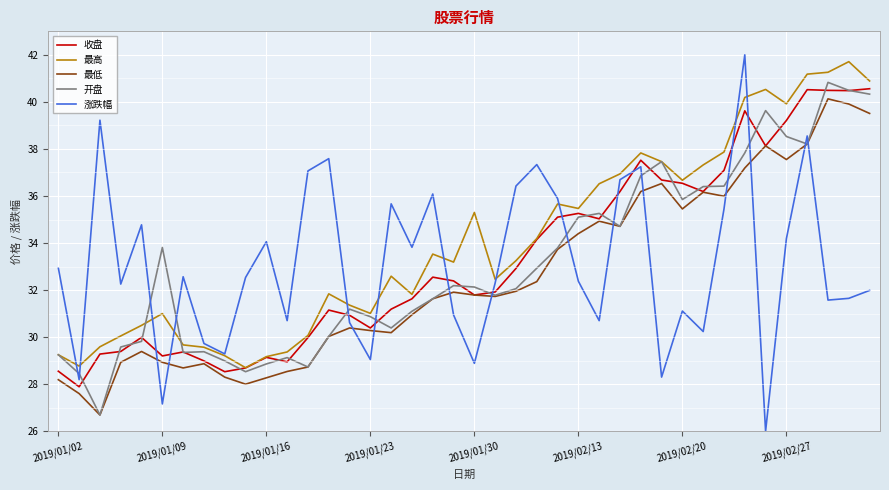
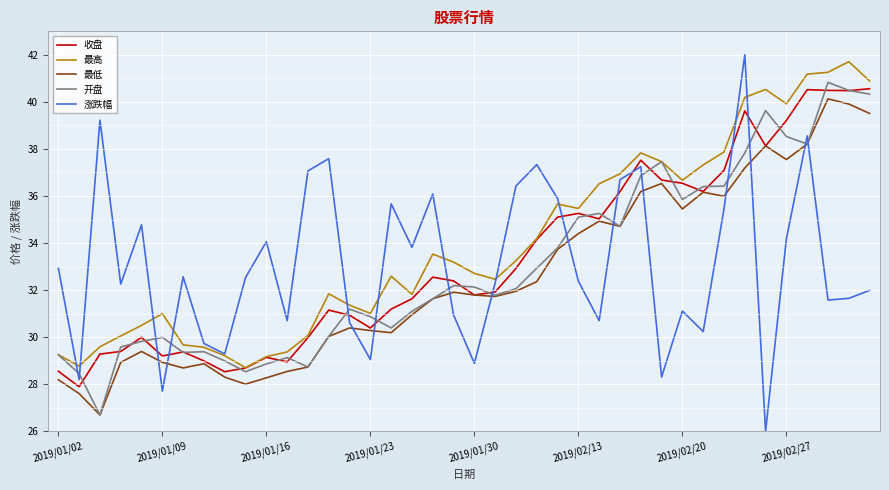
  {
    "收盘": {
      "2019/01/02": 28.6,
      "2019/01/09": 29.2,
      "2019/02/13": 35.3,
      "2019/02/20": 36.5,
      "2019/02/27": 39.2
    },
    "最高": {
      "2019/01/09": 31.0,
      "2019/01/23": 31.0,
-     "2019/01/30": 35.3,
+     "2019/01/30": 32.7,
      "2019/02/13": 35.5,
      "2019/02/20": 36.7,
      "2019/02/27": 39.9
    },
    "最低": {
      "2019/01/02": 28.2,
      "2019/01/09": 28.9,
      "2019/01/16": 28.3,
      "2019/02/13": 34.4,
      "2019/02/20": 35.5,
      "2019/02/27": 37.6
    },
    "开盘": {
-     "2019/01/09": 33.8,
+     "2019/01/09": 30.0,
      "2019/01/16": 28.9,
      "2019/01/23": 30.9,
      "2019/01/30": 32.1,
      "2019/02/13": 35.1,
      "2019/02/20": 35.9,
      "2019/02/27": 38.5
    },
    "涨跌幅": {
      "2019/01/02": 32.9,
-     "2019/01/09": 27.2,
+     "2019/01/09": 27.7,
      "2019/01/16": 34.1,
      "2019/01/23": 29.0,
      "2019/01/30": 28.9,
      "2019/02/13": 32.4,
      "2019/02/20": 31.1,
      "2019/02/27": 34.2
    }
  }
